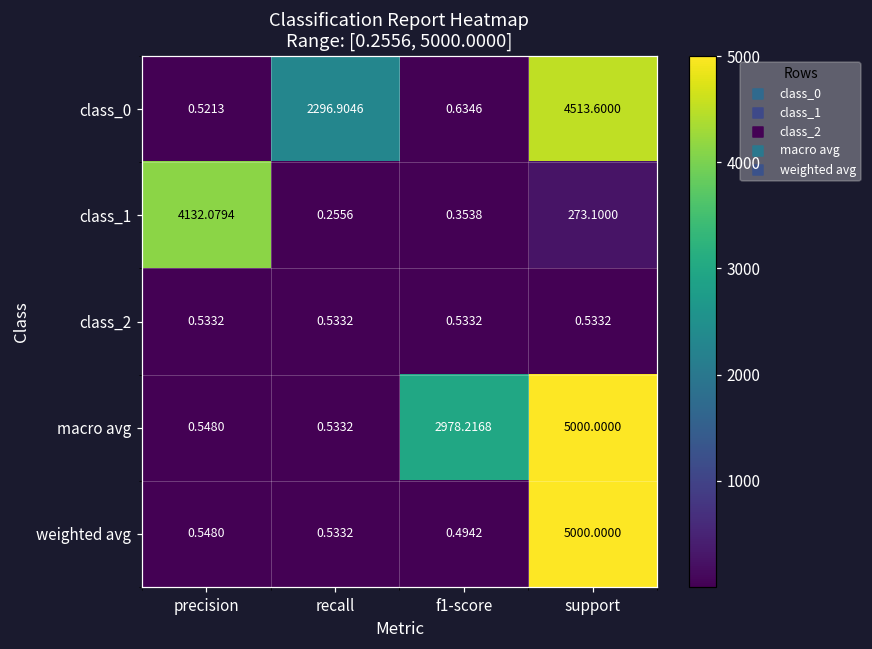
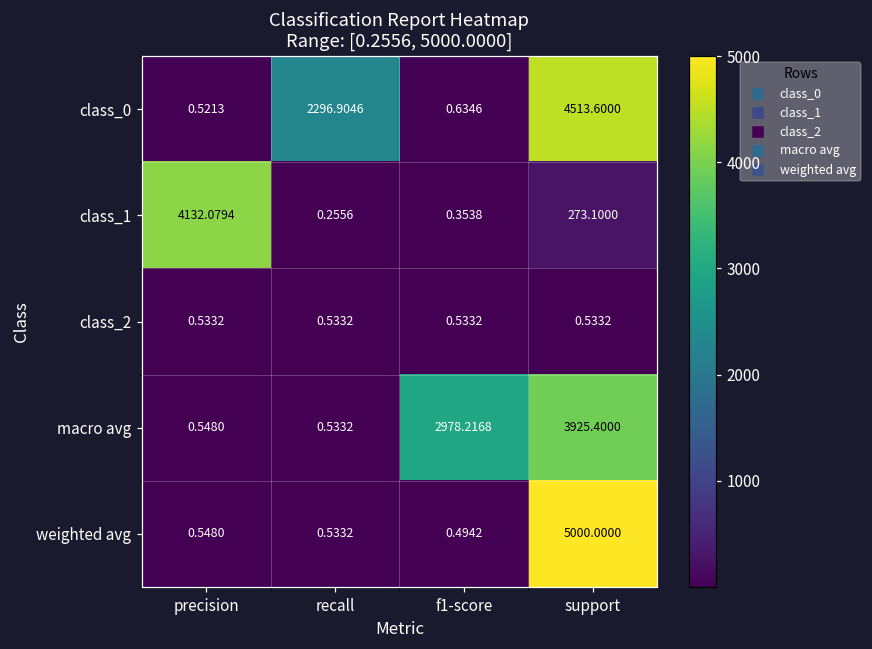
  {
    "class_0": {
      "precision": 0.5213,
      "recall": 2296.9046,
      "f1-score": 0.6346,
      "support": 4513.6000
    },
    "class_1": {
      "precision": 4132.0794,
      "recall": 0.2556,
      "f1-score": 0.3538,
      "support": 273.1000
    },
    "class_2": {
      "precision": 0.5332,
      "recall": 0.5332,
      "f1-score": 0.5332,
      "support": 0.5332
    },
    "macro avg": {
      "precision": 0.5480,
      "recall": 0.5332,
      "f1-score": 2978.2168,
-     "support": 5000.0000
+     "support": 3925.4000
    },
    "weighted avg": {
      "precision": 0.5480,
      "recall": 0.5332,
      "f1-score": 0.4942,
      "support": 5000.0000
    }
  }
